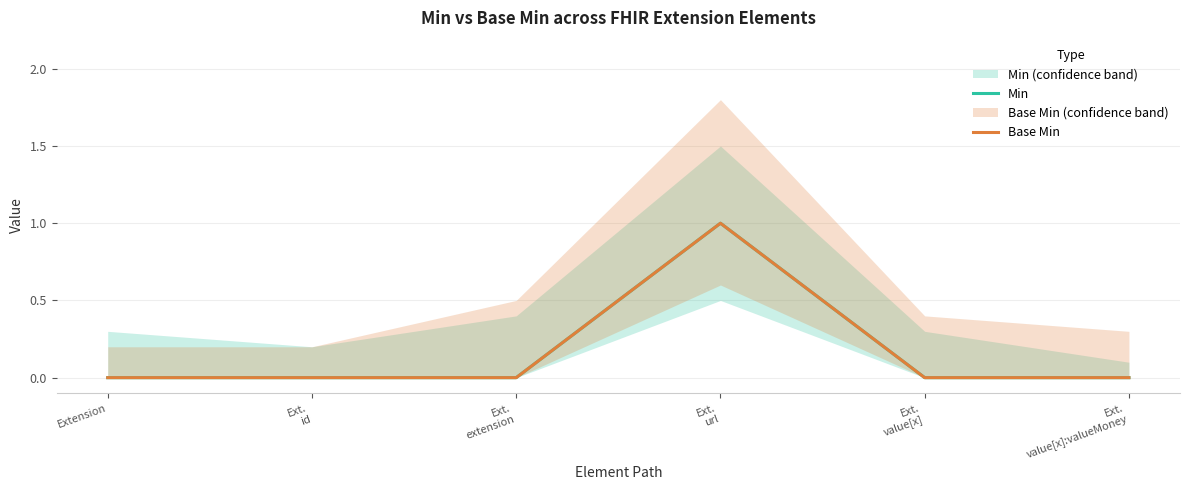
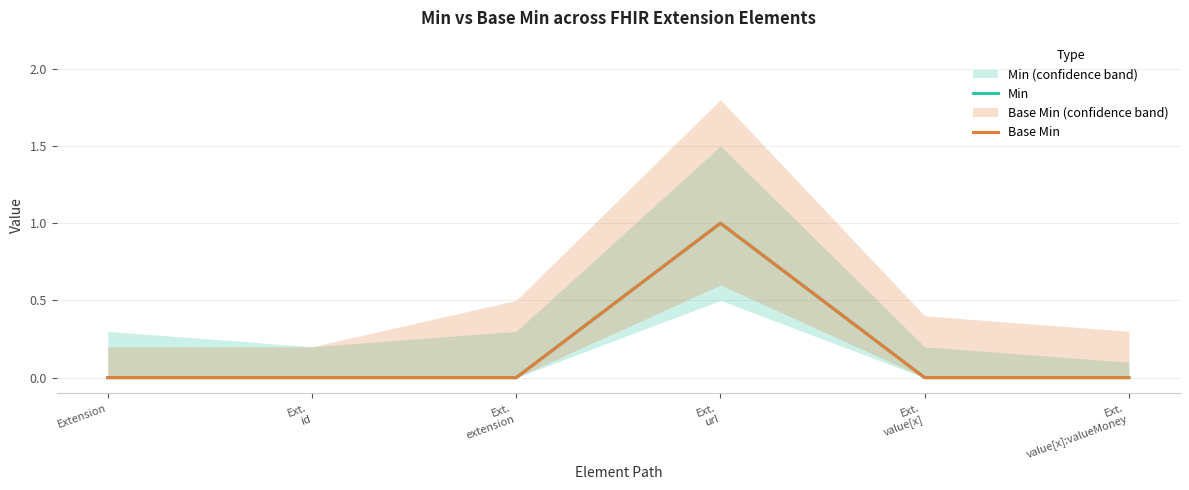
  {
    "Min (confidence band)": {
-     "Ext. extension": 0.4,
-     "Ext. value[x]": 0.3
+     "Ext. extension": 0.3,
+     "Ext. value[x]": 0.2
    }
  }
